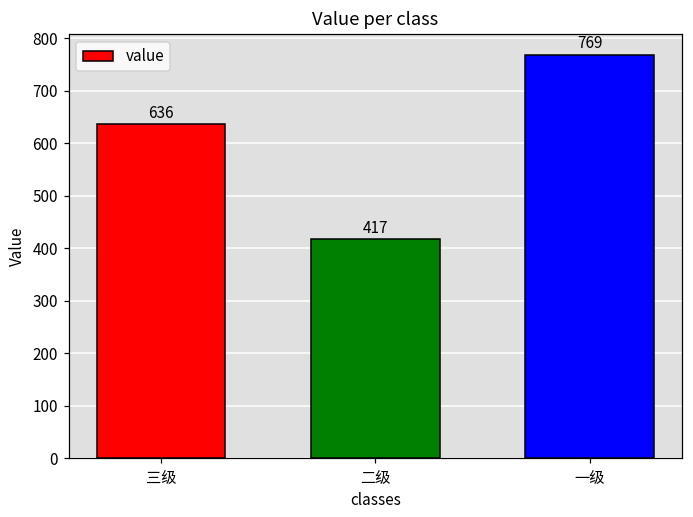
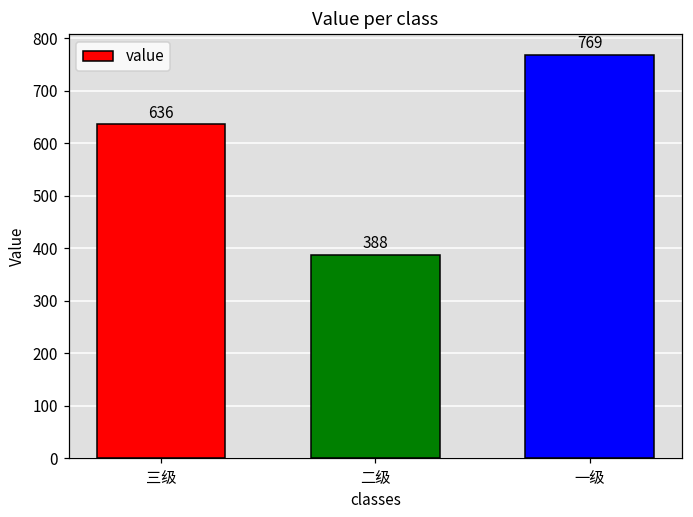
  {
    "三级": 636,
-   "二级": 417,
+   "二级": 388,
    "一级": 769
  }
